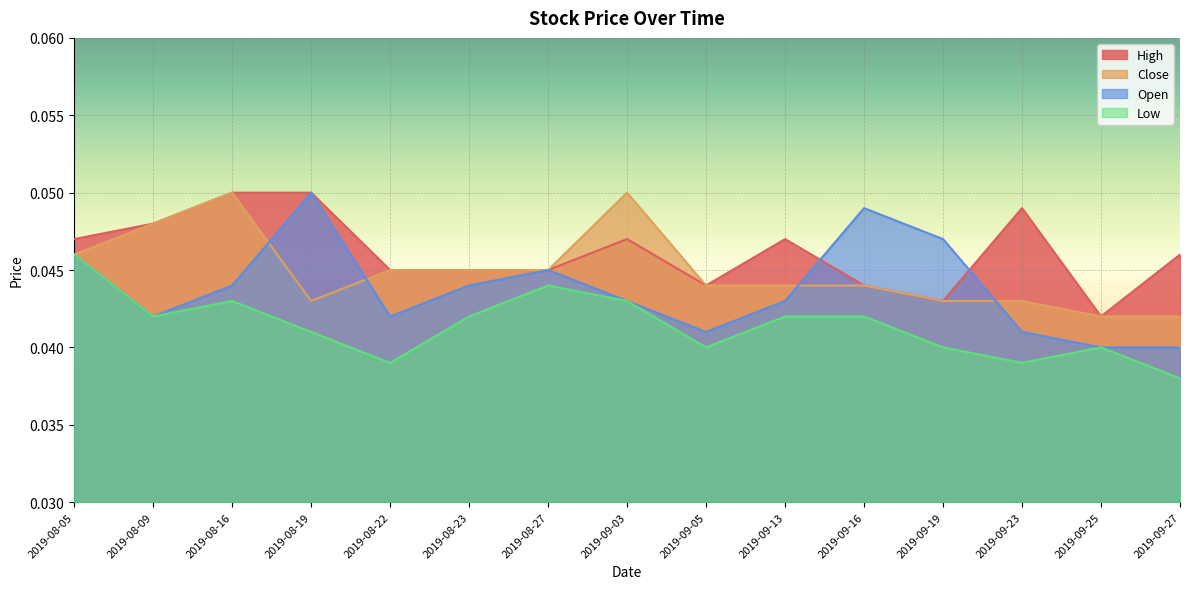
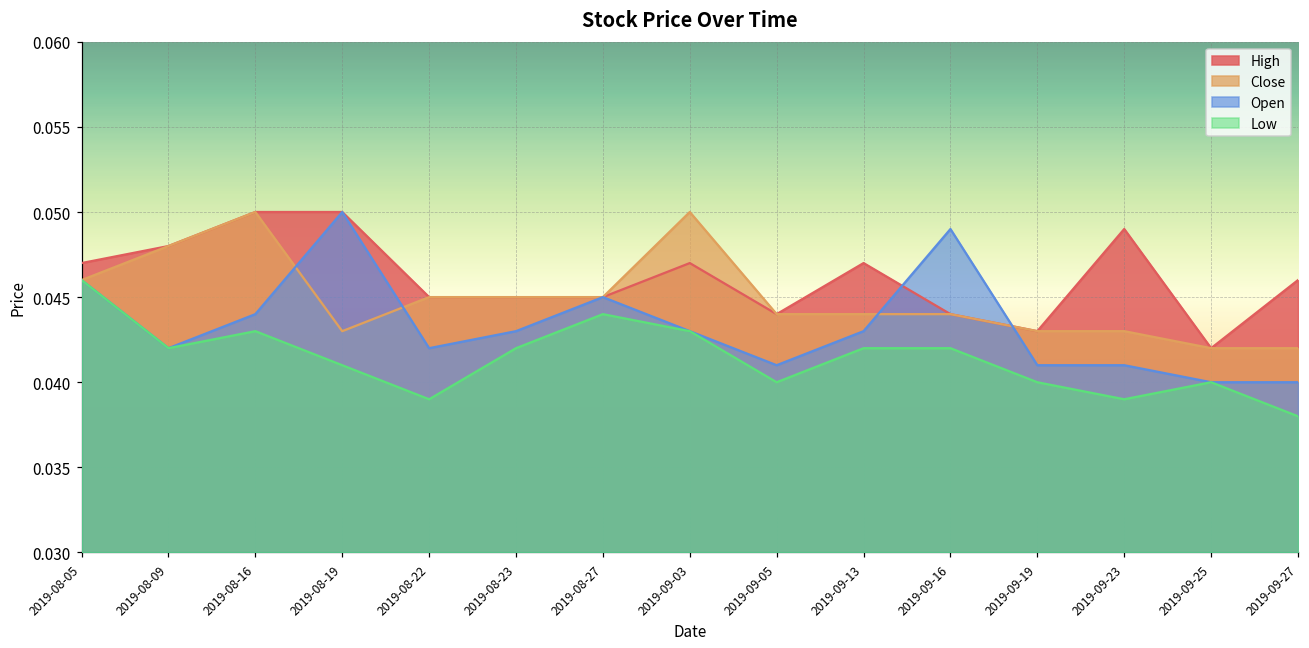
  {
    "High": {
      "2019-08-05": 0.047,
      "2019-09-03": 0.047,
      "2019-09-13": 0.047,
      "2019-09-23": 0.049,
      "2019-09-27": 0.046
    },
    "Close": {
      "2019-08-19": 0.043,
      "2019-09-03": 0.050,
      "2019-09-13": 0.044,
      "2019-09-23": 0.043,
      "2019-09-27": 0.042
    },
    "Open": {
      "2019-08-16": 0.044,
      "2019-08-22": 0.042,
-     "2019-08-23": 0.044,
+     "2019-08-23": 0.043,
      "2019-09-05": 0.041,
      "2019-09-13": 0.043,
      "2019-09-16": 0.049,
-     "2019-09-19": 0.047,
+     "2019-09-19": 0.041,
      "2019-09-23": 0.041,
      "2019-09-27": 0.040
    },
    "Low": {
      "2019-08-16": 0.043,
      "2019-08-19": 0.041,
      "2019-08-22": 0.039,
      "2019-08-23": 0.042,
      "2019-08-27": 0.044,
      "2019-09-05": 0.040,
      "2019-09-13": 0.042,
      "2019-09-16": 0.042,
      "2019-09-19": 0.040,
      "2019-09-23": 0.039,
      "2019-09-27": 0.038
    }
  }
